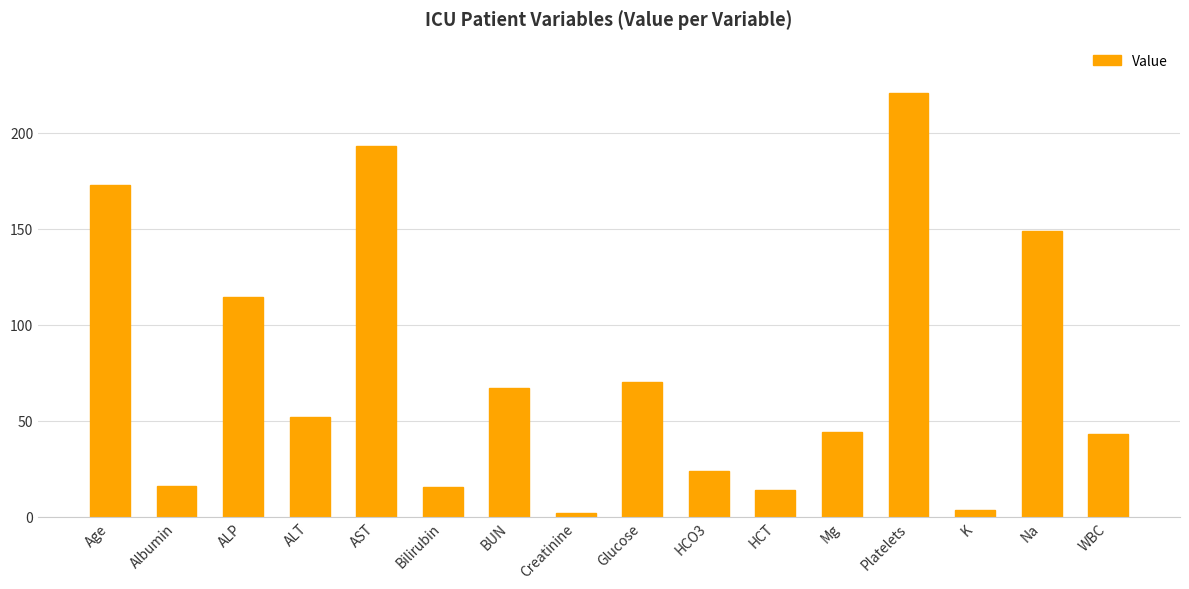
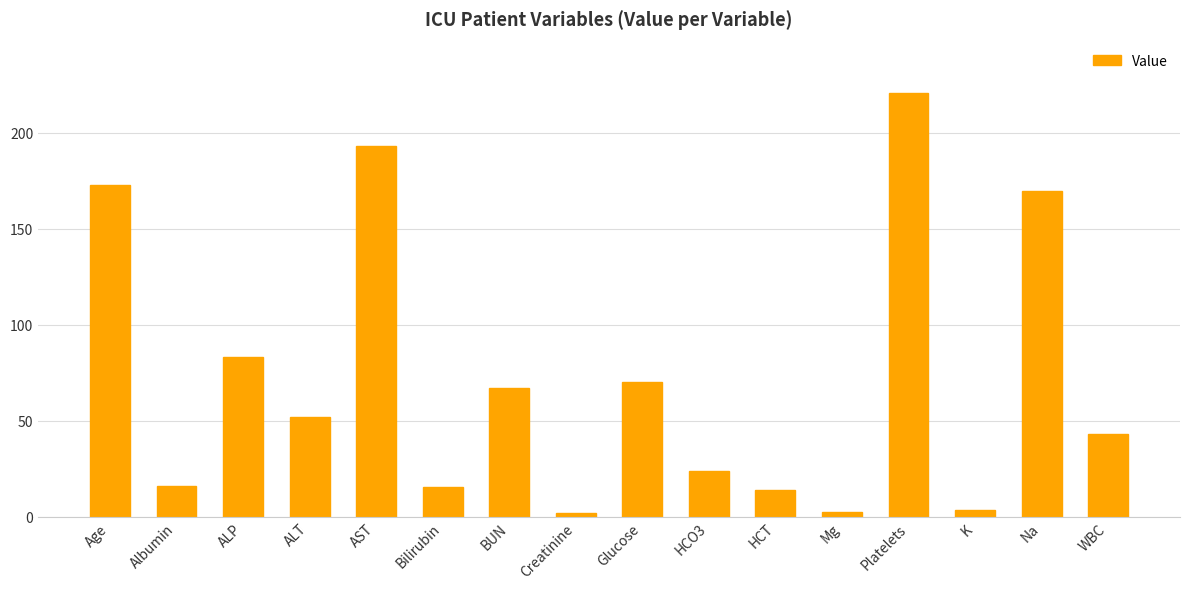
  {
    "Age": 173,
    "Albumin": 16,
-   "ALP": 114,
+   "ALP": 83,
    "ALT": 52,
    "AST": 193,
    "Bilirubin": 15,
    "BUN": 67,
    "Creatinine": 2,
    "Glucose": 70,
    "HCO3": 24,
    "HCT": 14,
-   "Mg": 44,
+   "Mg": 2,
    "Platelets": 221,
    "K": 4,
-   "Na": 149,
+   "Na": 170,
    "WBC": 43
  }
